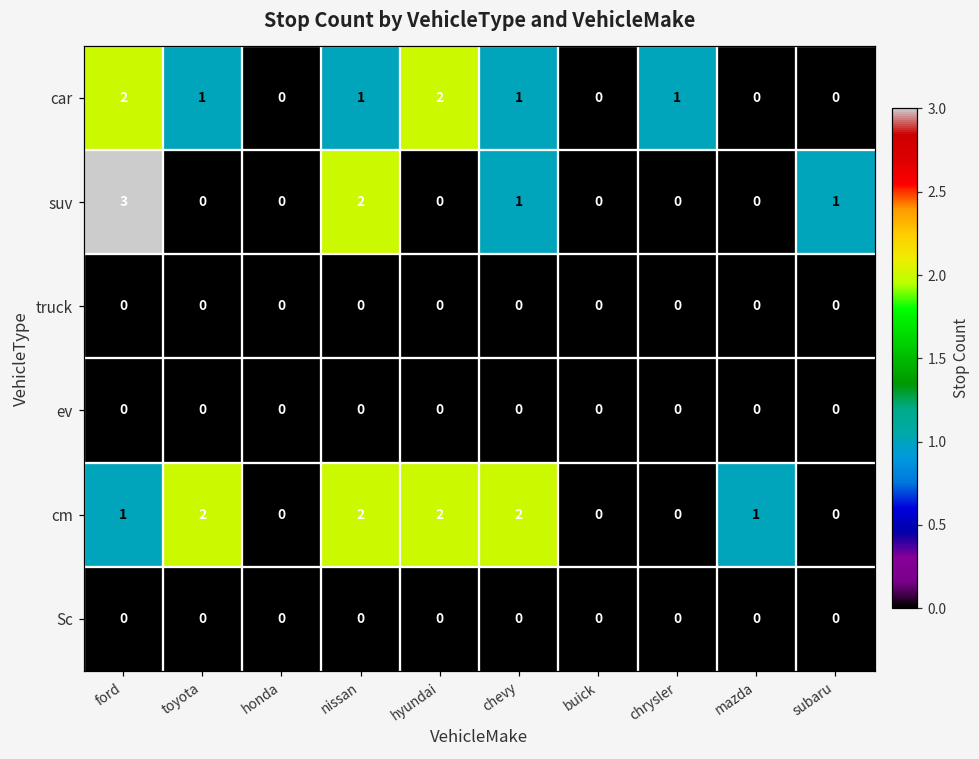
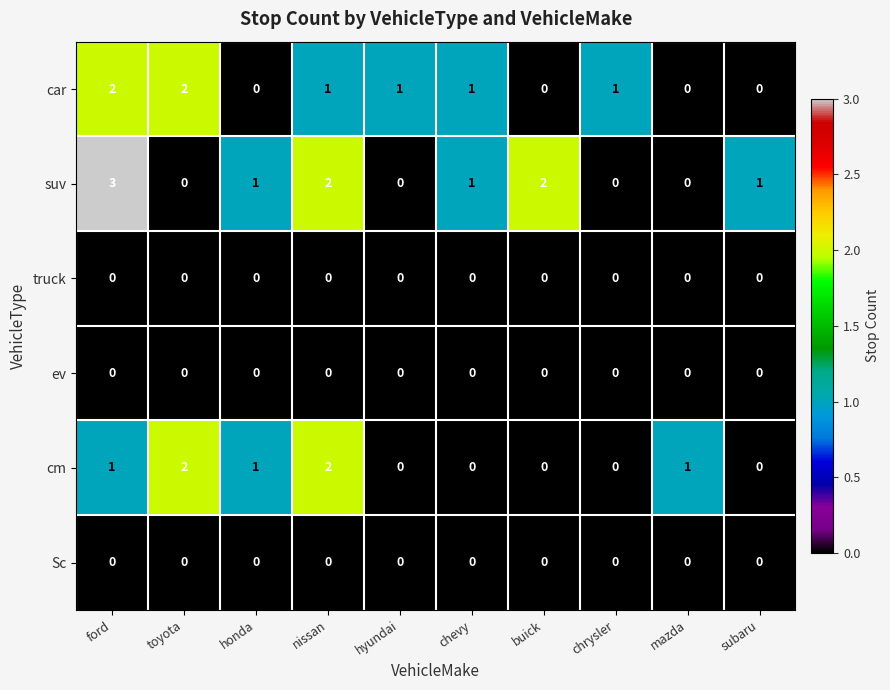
  {
    "car": {
      "ford": 2,
-     "toyota": 1,
+     "toyota": 2,
      "honda": 0,
      "nissan": 1,
-     "hyundai": 2,
+     "hyundai": 1,
      "chevy": 1,
      "buick": 0,
      "chrysler": 1,
      "mazda": 0,
      "subaru": 0
    },
    "suv": {
      "ford": 3,
      "toyota": 0,
-     "honda": 0,
+     "honda": 1,
      "nissan": 2,
      "hyundai": 0,
      "chevy": 1,
-     "buick": 0,
+     "buick": 2,
      "chrysler": 0,
      "mazda": 0,
      "subaru": 1
    },
    "truck": {
      "ford": 0,
      "toyota": 0,
      "honda": 0,
      "nissan": 0,
      "hyundai": 0,
      "chevy": 0,
      "buick": 0,
      "chrysler": 0,
      "mazda": 0,
      "subaru": 0
    },
    "ev": {
      "ford": 0,
      "toyota": 0,
      "honda": 0,
      "nissan": 0,
      "hyundai": 0,
      "chevy": 0,
      "buick": 0,
      "chrysler": 0,
      "mazda": 0,
      "subaru": 0
    },
    "cm": {
      "ford": 1,
      "toyota": 2,
-     "honda": 0,
+     "honda": 1,
      "nissan": 2,
-     "hyundai": 2,
-     "chevy": 2,
+     "hyundai": 0,
+     "chevy": 0,
      "buick": 0,
      "chrysler": 0,
      "mazda": 1,
      "subaru": 0
    },
    "Sc": {
      "ford": 0,
      "toyota": 0,
      "honda": 0,
      "nissan": 0,
      "hyundai": 0,
      "chevy": 0,
      "buick": 0,
      "chrysler": 0,
      "mazda": 0,
      "subaru": 0
    }
  }
